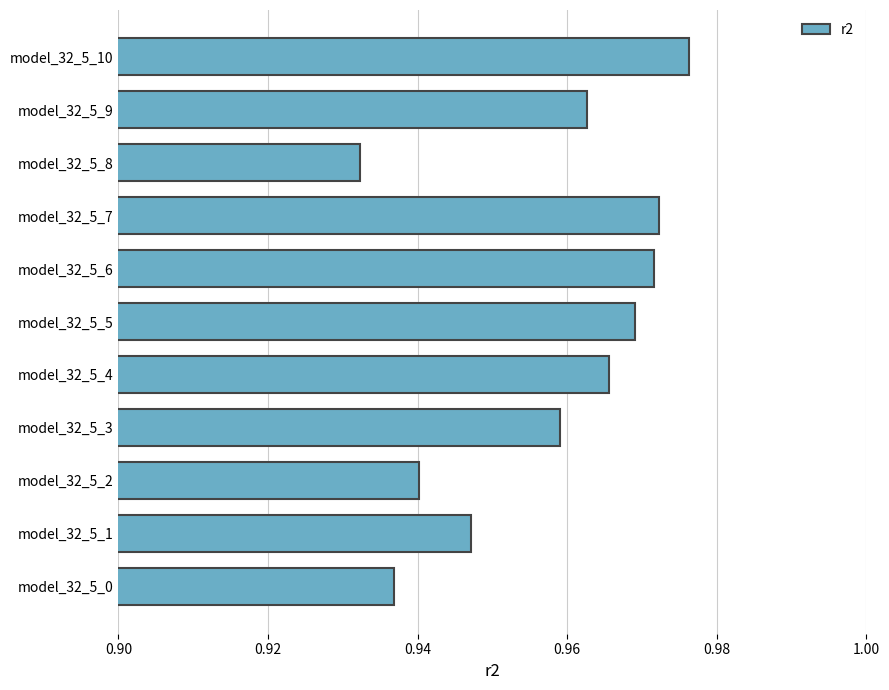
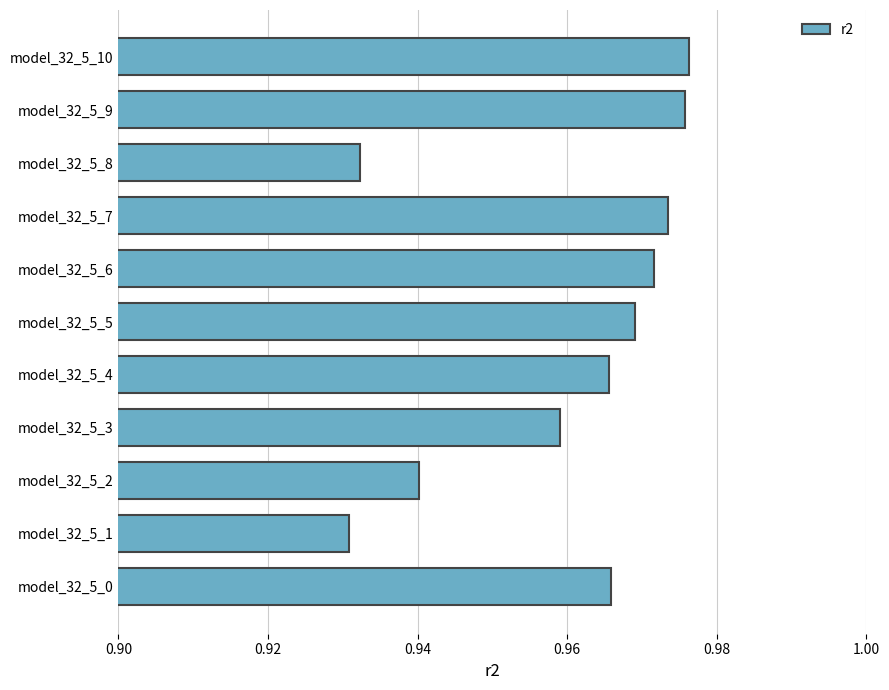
  {
    "model_32_5_10": 0.976,
-   "model_32_5_9": 0.963,
+   "model_32_5_9": 0.976,
    "model_32_5_8": 0.932,
-   "model_32_5_7": 0.972,
+   "model_32_5_7": 0.974,
    "model_32_5_6": 0.972,
    "model_32_5_5": 0.969,
    "model_32_5_4": 0.966,
    "model_32_5_3": 0.959,
    "model_32_5_2": 0.940,
-   "model_32_5_1": 0.947,
-   "model_32_5_0": 0.937
+   "model_32_5_1": 0.931,
+   "model_32_5_0": 0.966
  }
